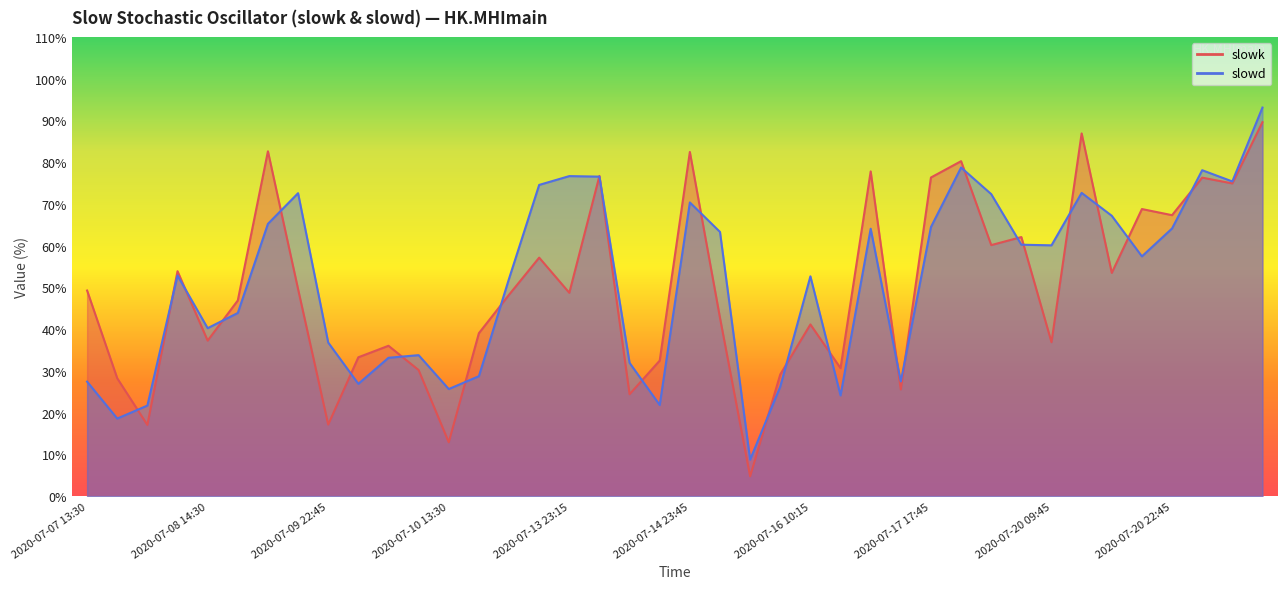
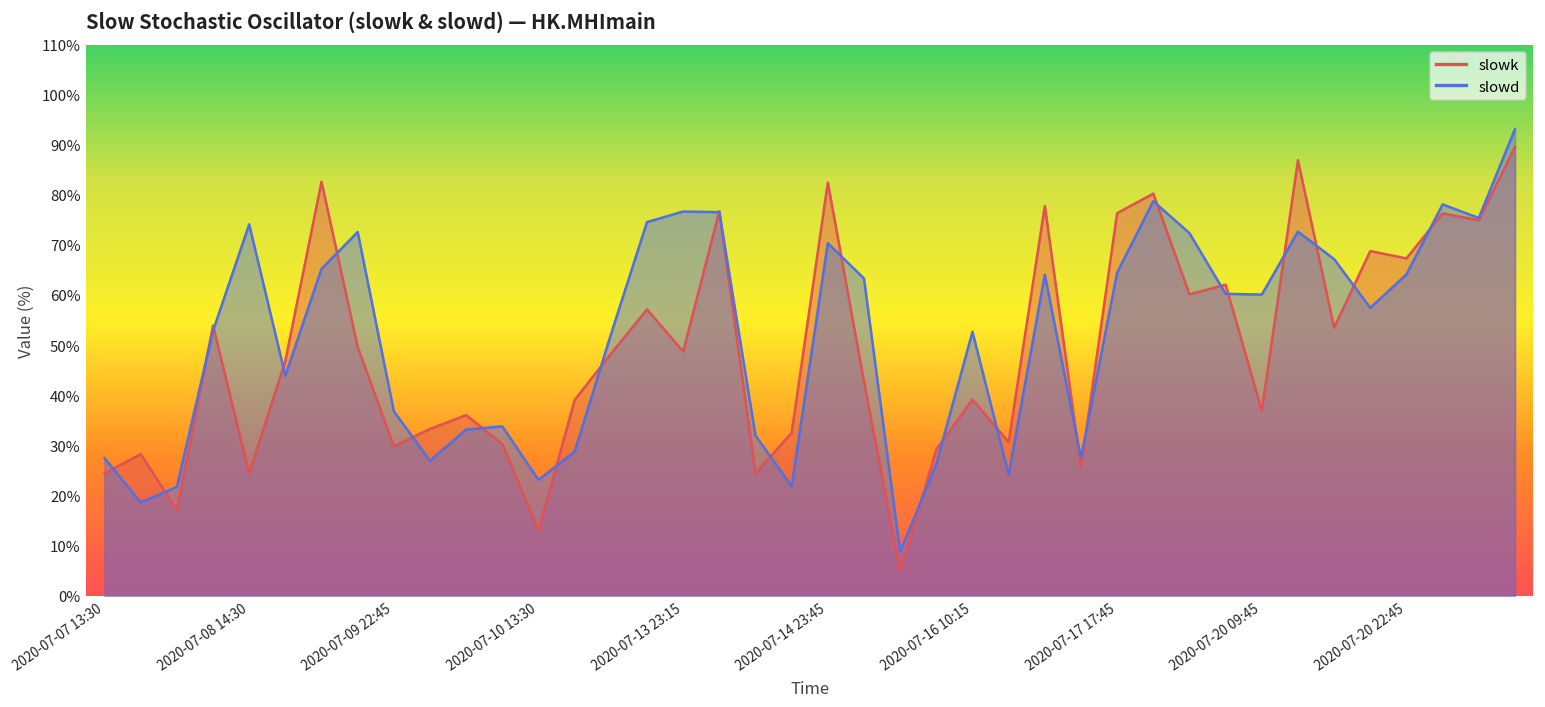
  {
    "slowk": {
-     "2020-07-07 13:30": "49%",
-     "2020-07-08 14:30": "37%",
-     "2020-07-09 22:45": "17%",
+     "2020-07-07 13:30": "24%",
+     "2020-07-08 14:30": "24%",
+     "2020-07-09 22:45": "30%",
      "2020-07-10 13:30": "13%",
      "2020-07-13 23:15": "49%",
      "2020-07-14 23:45": "82%",
-     "2020-07-16 10:15": "41%",
+     "2020-07-16 10:15": "39%",
      "2020-07-17 17:45": "76%",
      "2020-07-20 09:45": "37%",
      "2020-07-20 22:45": "67%"
    },
    "slowd": {
      "2020-07-07 13:30": "27%",
-     "2020-07-08 14:30": "40%",
+     "2020-07-08 14:30": "74%",
      "2020-07-09 22:45": "37%",
-     "2020-07-10 13:30": "26%",
+     "2020-07-10 13:30": "23%",
      "2020-07-13 23:15": "77%",
      "2020-07-14 23:45": "70%",
      "2020-07-16 10:15": "53%",
      "2020-07-17 17:45": "64%",
      "2020-07-20 09:45": "60%",
      "2020-07-20 22:45": "64%"
    }
  }
